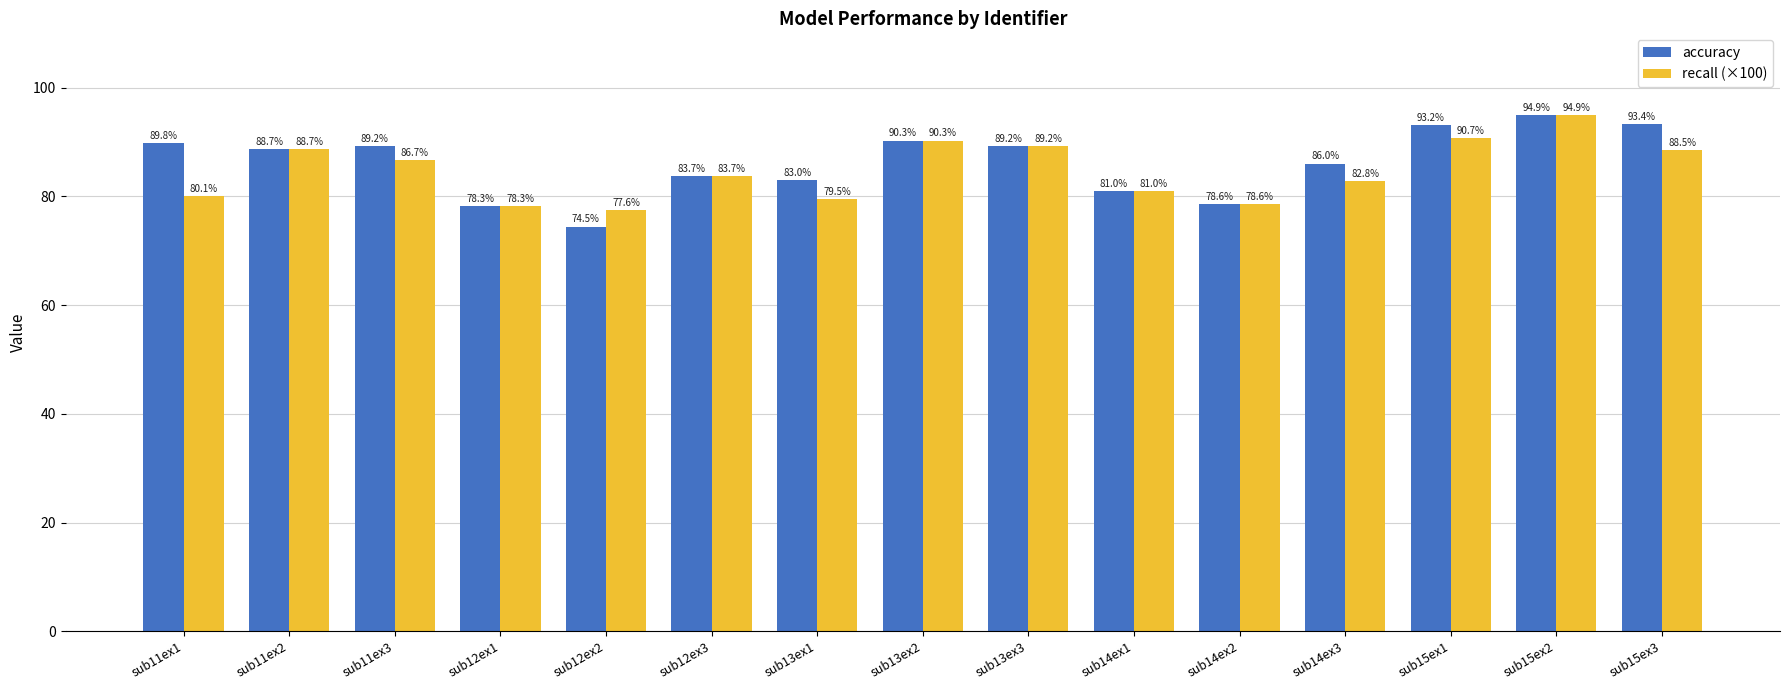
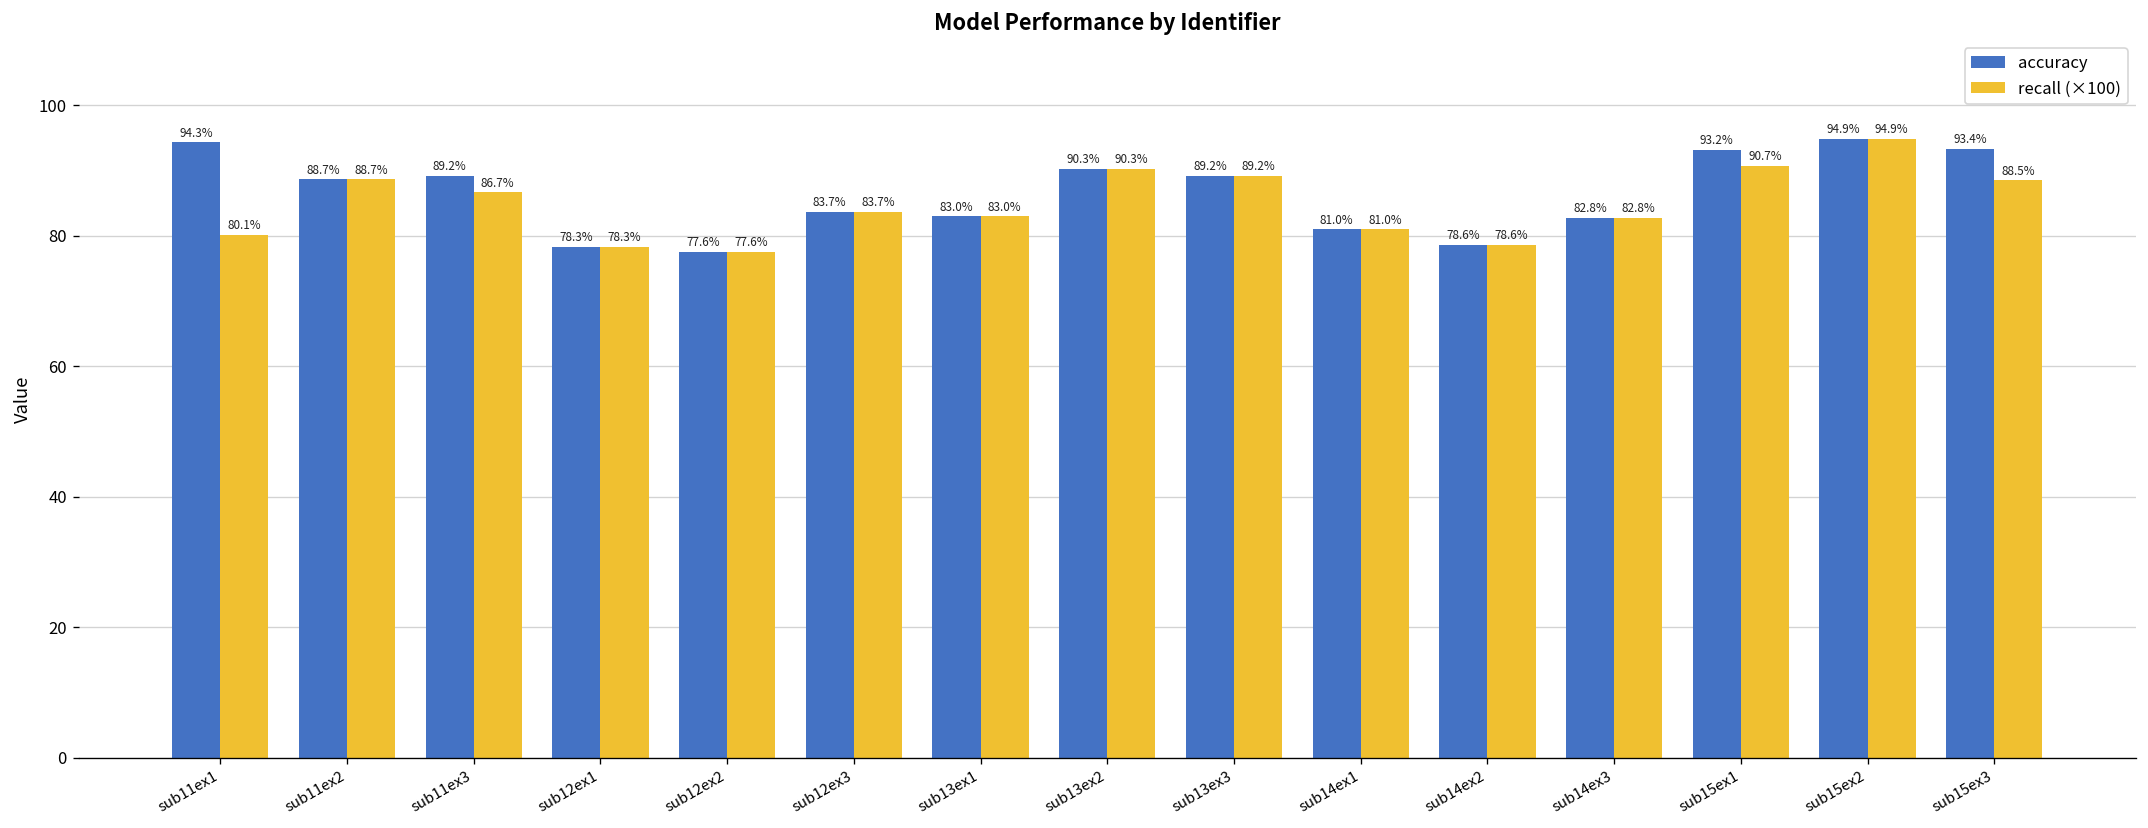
  {
    "accuracy": {
-     "sub11ex1": "89.8%",
+     "sub11ex1": "94.3%",
      "sub11ex2": "88.7%",
      "sub11ex3": "89.2%",
      "sub12ex1": "78.3%",
-     "sub12ex2": "74.5%",
+     "sub12ex2": "77.6%",
      "sub12ex3": "83.7%",
      "sub13ex1": "83.0%",
      "sub13ex2": "90.3%",
      "sub13ex3": "89.2%",
      "sub14ex1": "81.0%",
      "sub14ex2": "78.6%",
-     "sub14ex3": "86.0%",
+     "sub14ex3": "82.8%",
      "sub15ex1": "93.2%",
      "sub15ex2": "94.9%",
      "sub15ex3": "93.4%"
    },
    "recall (×100)": {
      "sub11ex1": "80.1%",
      "sub11ex2": "88.7%",
      "sub11ex3": "86.7%",
      "sub12ex1": "78.3%",
      "sub12ex2": "77.6%",
      "sub12ex3": "83.7%",
-     "sub13ex1": "79.5%",
+     "sub13ex1": "83.0%",
      "sub13ex2": "90.3%",
      "sub13ex3": "89.2%",
      "sub14ex1": "81.0%",
      "sub14ex2": "78.6%",
      "sub14ex3": "82.8%",
      "sub15ex1": "90.7%",
      "sub15ex2": "94.9%",
      "sub15ex3": "88.5%"
    }
  }
